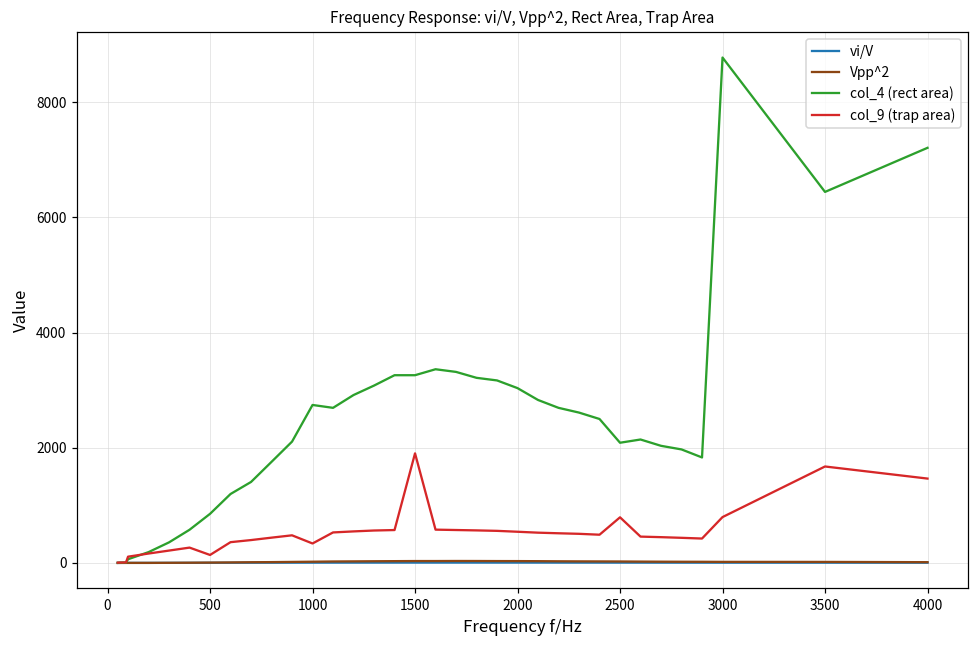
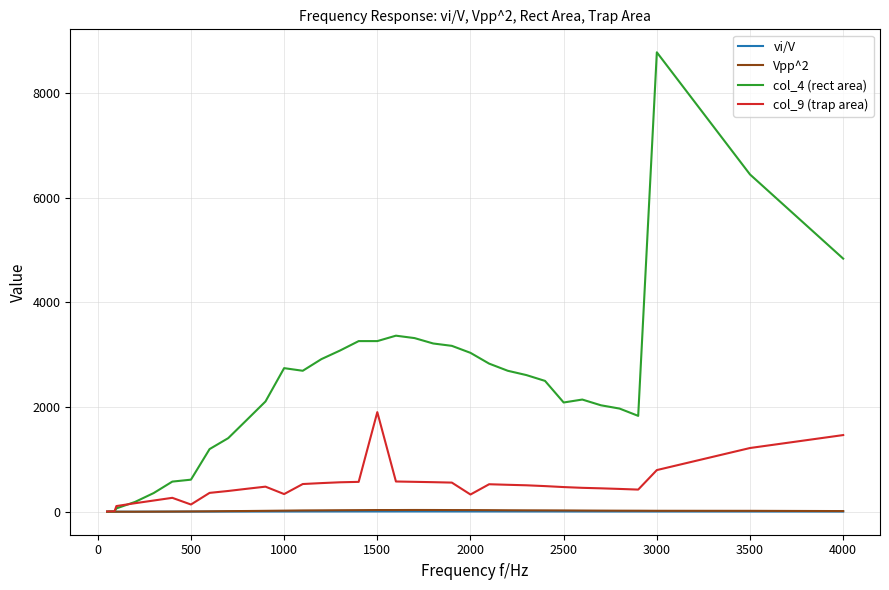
  {
    "col_4 (rect area)": {
-     "500": 900,
+     "500": 600,
      "1000": 2700,
      "1500": 3300,
      "2000": 3000,
      "2500": 2100,
      "3000": 8800,
      "3500": 6400,
-     "4000": 7200
+     "4000": 4800
    },
    "col_9 (trap area)": {
      "500": 100,
      "1000": 300,
      "1500": 1900,
-     "2000": 500,
-     "2500": 800,
+     "2000": 300,
+     "2500": 500,
      "3000": 800,
-     "3500": 1700,
+     "3500": 1200,
      "4000": 1500
    }
  }
